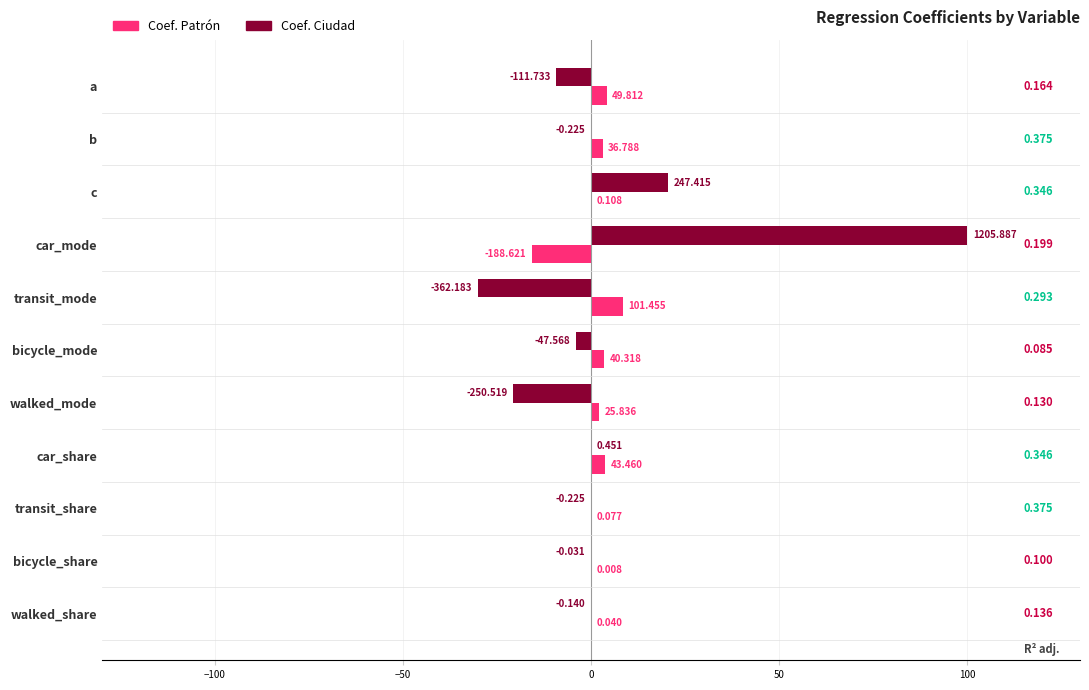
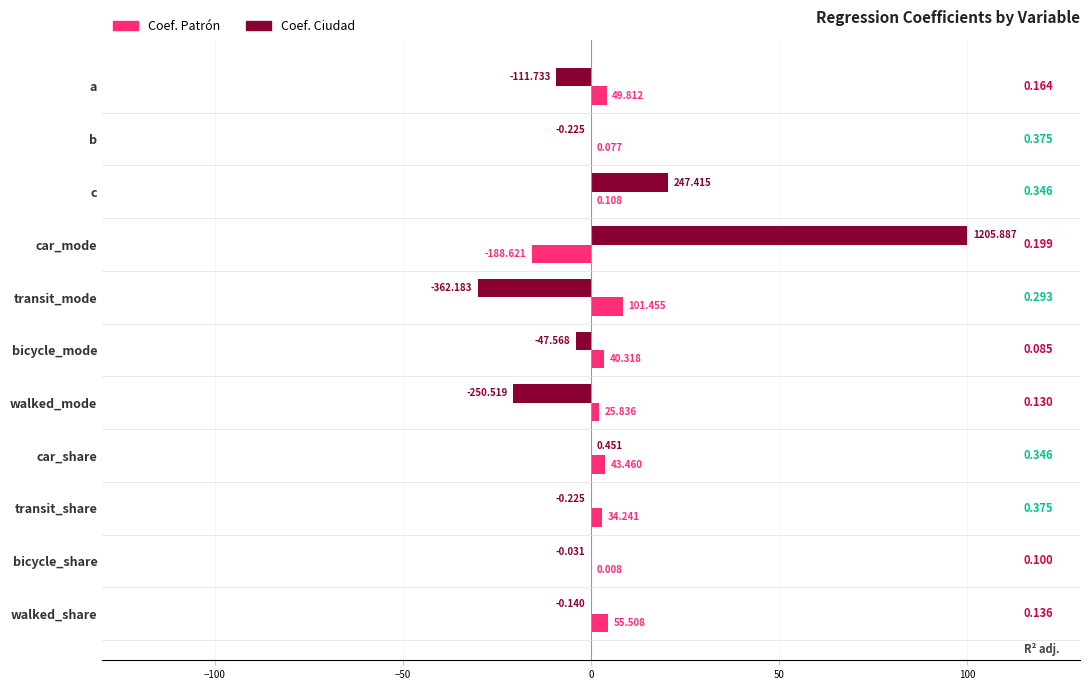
  {
    "Coef. Patrón": {
-     "b": 36.788,
-     "transit_share": 0.077,
-     "walked_share": 0.040
+     "b": 0.077,
+     "transit_share": 34.241,
+     "walked_share": 55.508
    }
  }
